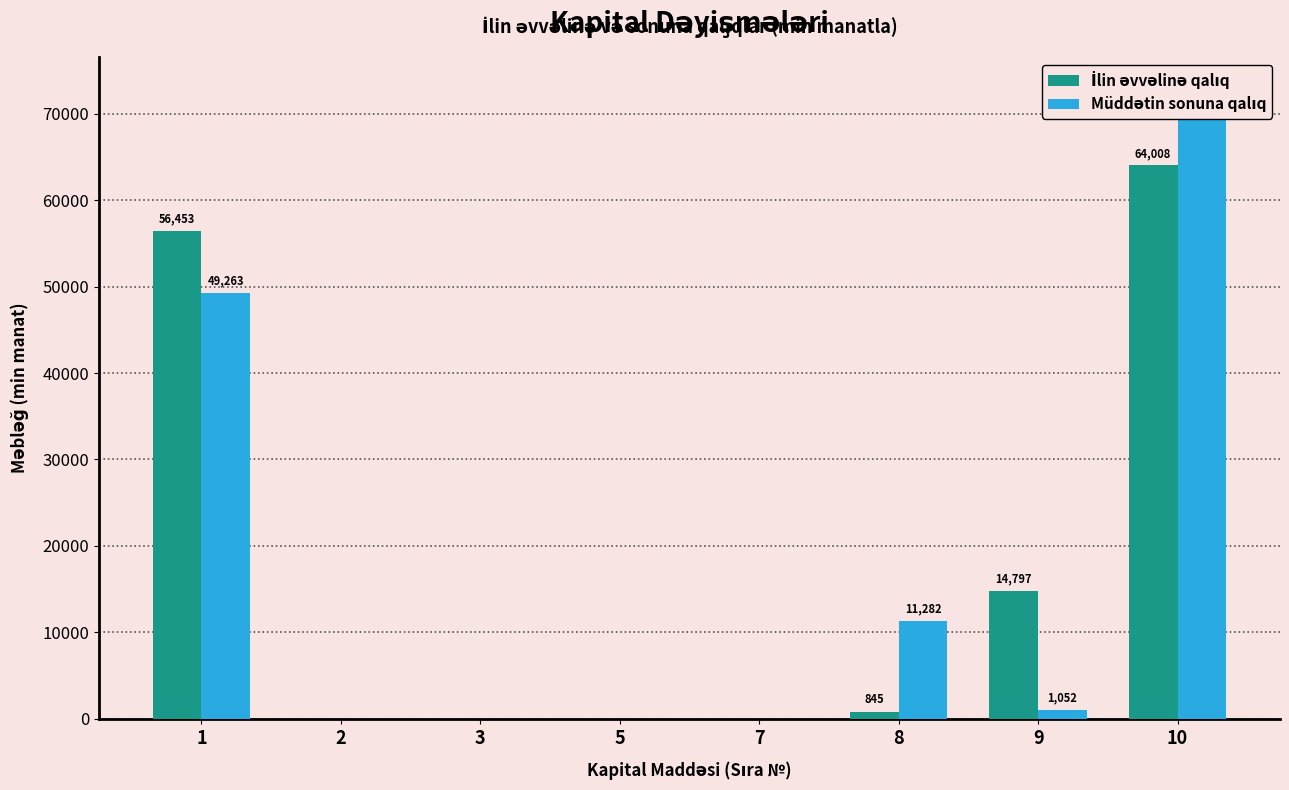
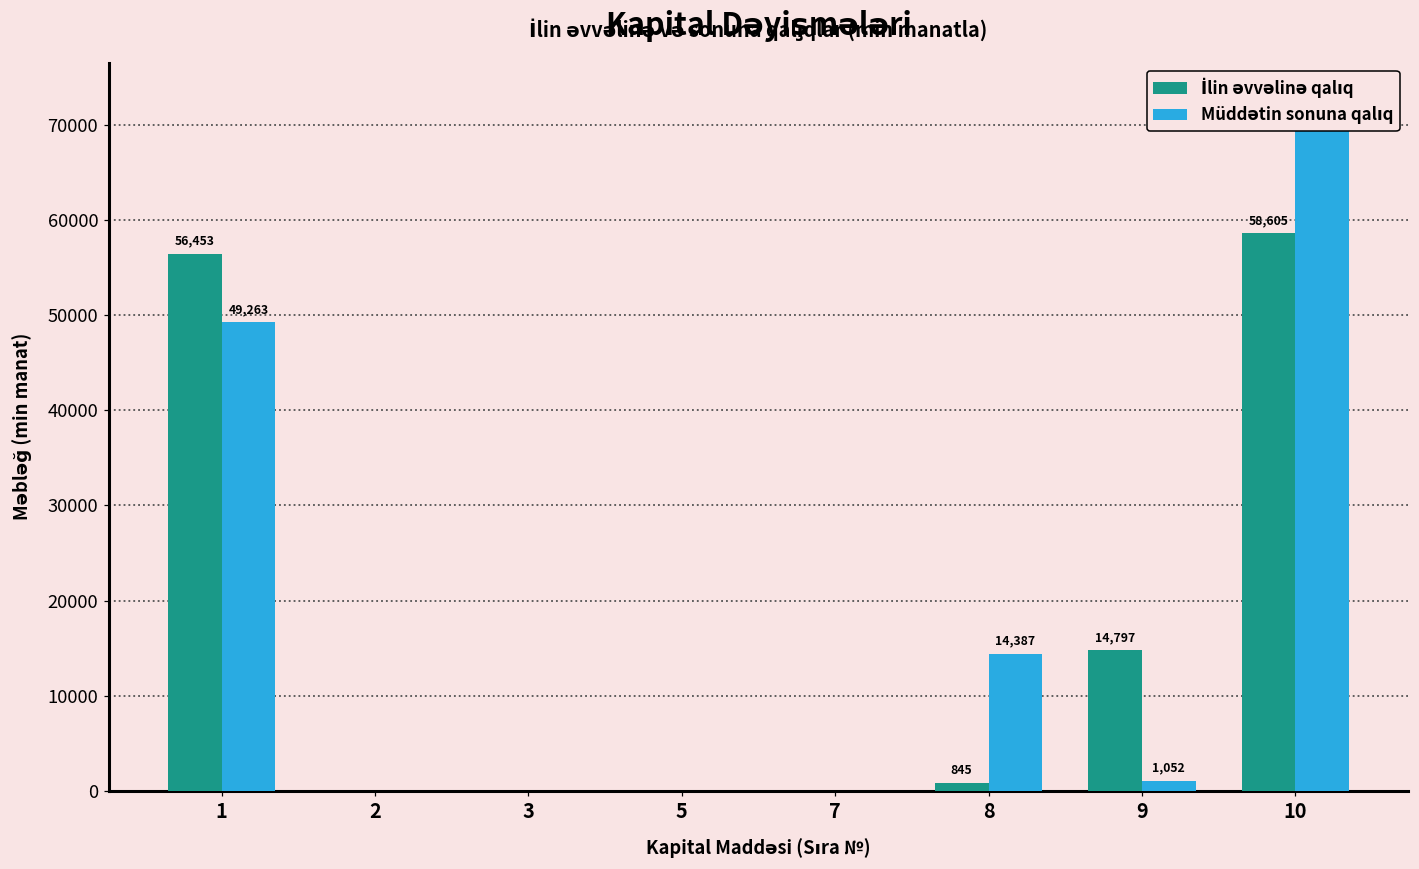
  {
    "İlin əvvəlinə qalıq": {
      "1": "56,453",
      "8": "845",
      "9": "14,797",
-     "10": "64,008"
+     "10": "58,605"
    },
    "Müddətin sonuna qalıq": {
      "1": "49,263",
-     "8": "11,282",
+     "8": "14,387",
      "9": "1,052"
    }
  }
